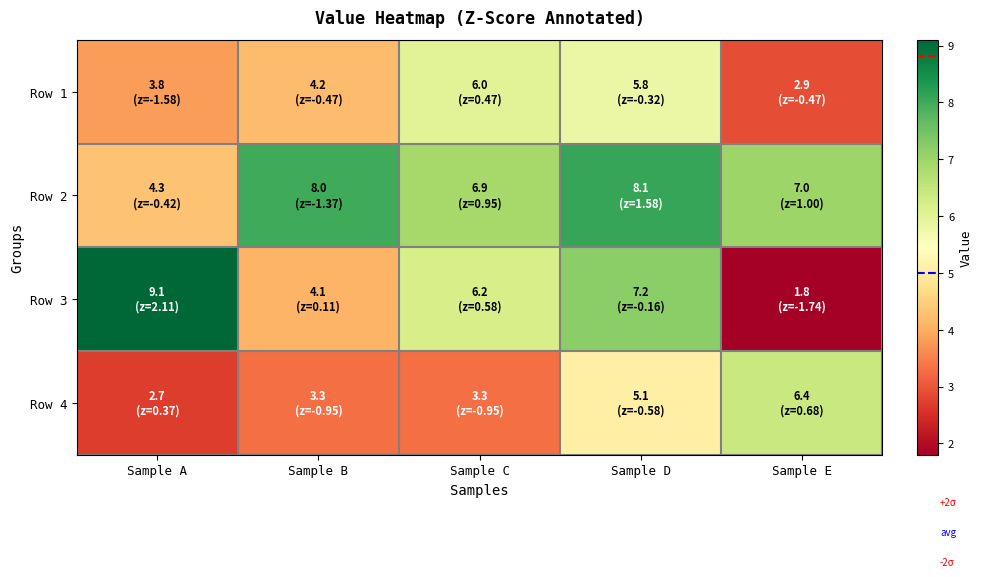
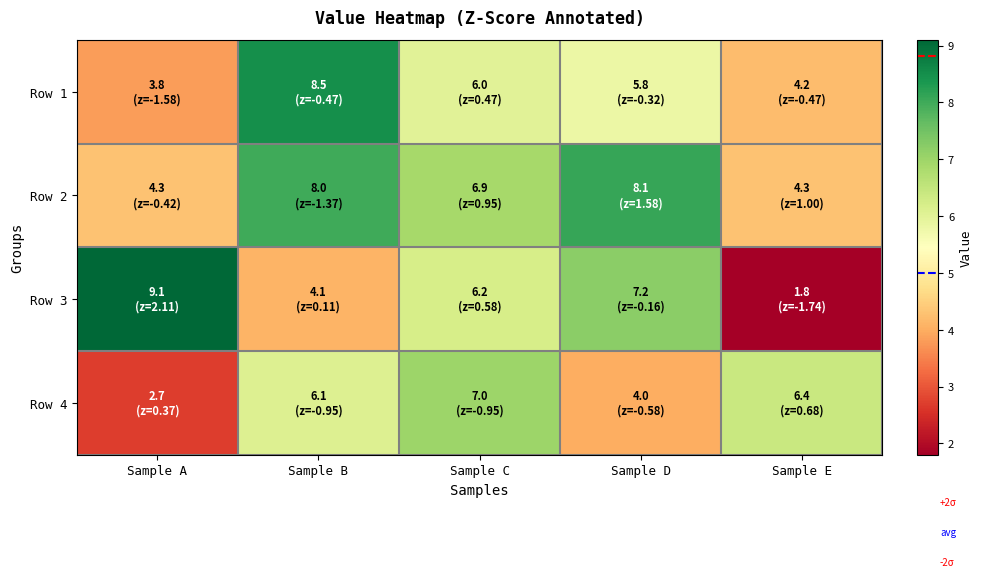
  {
    "Row 1": {
-     "Sample B": 4.2,
-     "Sample E": 2.9
+     "Sample B": 8.5,
+     "Sample E": 4.2
    },
    "Row 2": {
-     "Sample E": 7.0
+     "Sample E": 4.3
    },
    "Row 4": {
-     "Sample B": 3.3,
-     "Sample C": 3.3,
-     "Sample D": 5.1
+     "Sample B": 6.1,
+     "Sample C": 7.0,
+     "Sample D": 4.0
    }
  }
